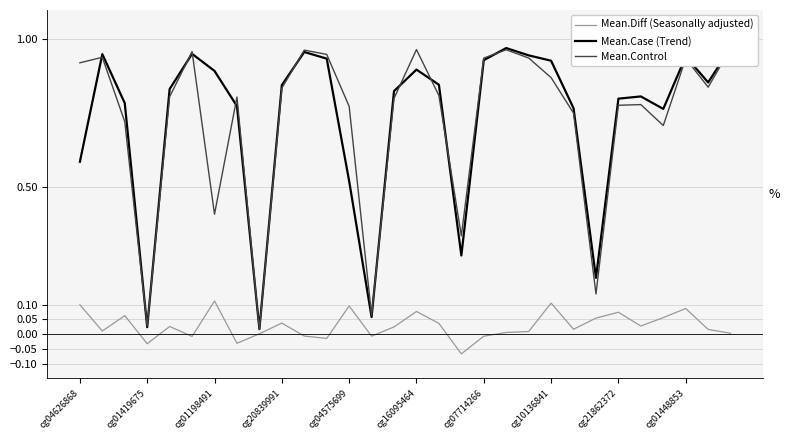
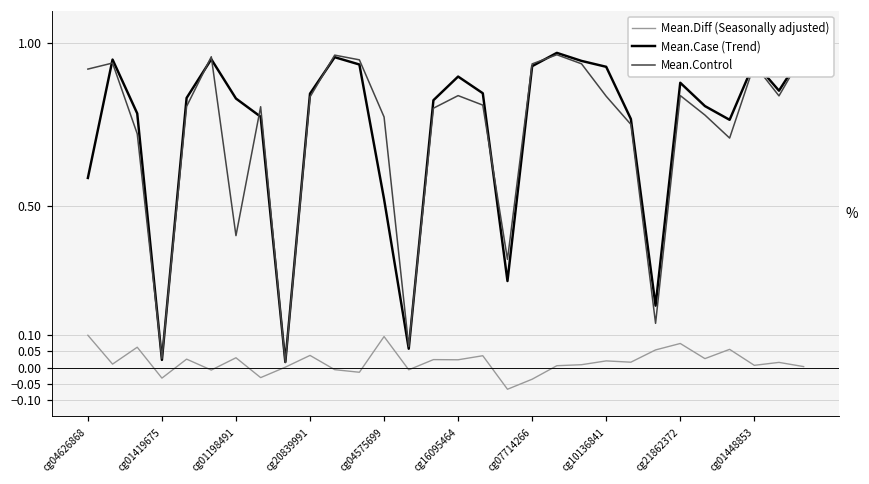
  {
    "Mean.Diff (Seasonally adjusted)": {
      "cg04626868": 0.10,
      "cg01419675": -0.03,
-     "cg01198491": 0.11,
+     "cg01198491": 0.03,
      "cg20839991": 0.04,
      "cg04575699": 0.10,
-     "cg16095464": 0.08,
-     "cg07714266": -0.01,
-     "cg10136841": 0.11,
+     "cg16095464": 0.02,
+     "cg07714266": -0.04,
+     "cg10136841": 0.02,
      "cg21862372": 0.07,
-     "cg01448853": 0.09
+     "cg01448853": 0.01
    },
    "Mean.Case (Trend)": {
      "cg04626868": 0.58,
-     "cg01198491": 0.89,
+     "cg01198491": 0.83,
      "cg20839991": 0.85,
      "cg04575699": 0.52,
      "cg16095464": 0.90,
      "cg10136841": 0.93,
-     "cg21862372": 0.80
+     "cg21862372": 0.88
    },
    "Mean.Control": {
      "cg04626868": 0.92,
      "cg01198491": 0.41,
      "cg20839991": 0.83,
      "cg04575699": 0.77,
-     "cg16095464": 0.97,
-     "cg10136841": 0.87,
-     "cg21862372": 0.78
+     "cg16095464": 0.84,
+     "cg10136841": 0.84,
+     "cg21862372": 0.84
    }
  }
